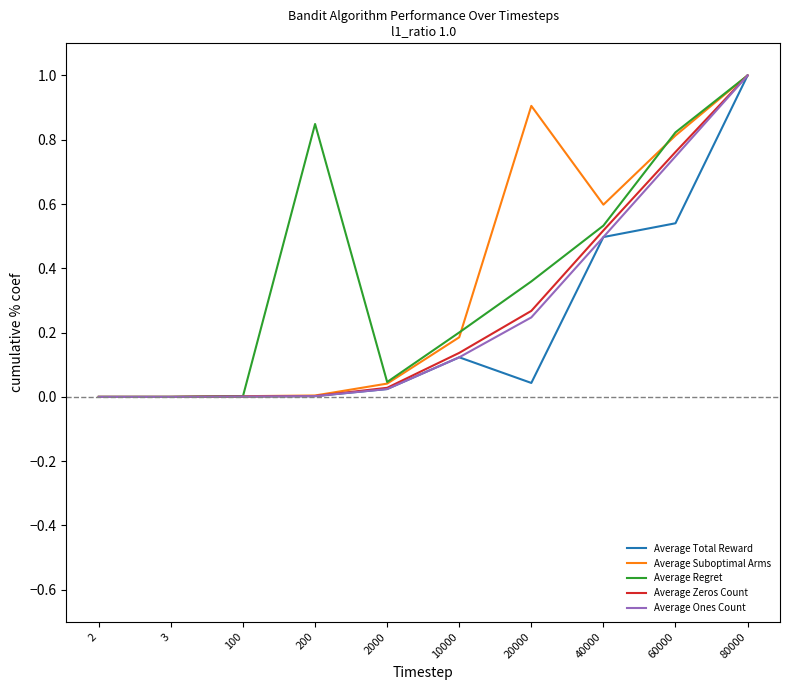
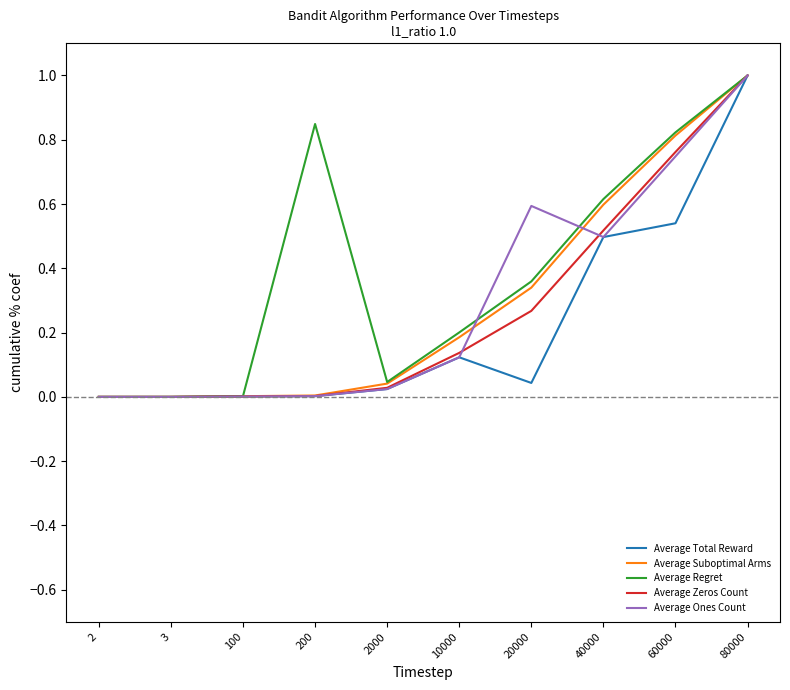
  {
    "Average Total Reward": {
      "20000": 0.04,
      "60000": 0.54
    },
    "Average Suboptimal Arms": {
      "10000": 0.19,
-     "20000": 0.91,
+     "20000": 0.34,
      "40000": 0.60,
      "60000": 0.81
    },
    "Average Regret": {
      "200": 0.85,
      "10000": 0.20,
      "20000": 0.36,
-     "40000": 0.53,
+     "40000": 0.62,
      "60000": 0.82
    },
    "Average Zeros Count": {
      "10000": 0.14,
      "20000": 0.27,
      "40000": 0.52,
      "60000": 0.76
    },
    "Average Ones Count": {
-     "20000": 0.25,
+     "20000": 0.59,
      "60000": 0.75
    }
  }
